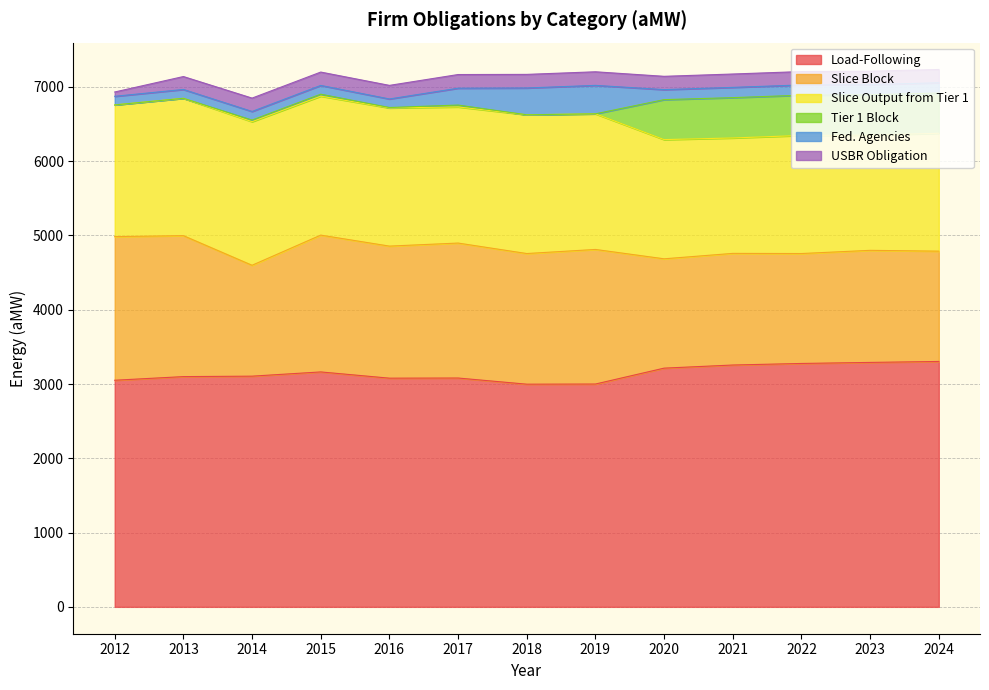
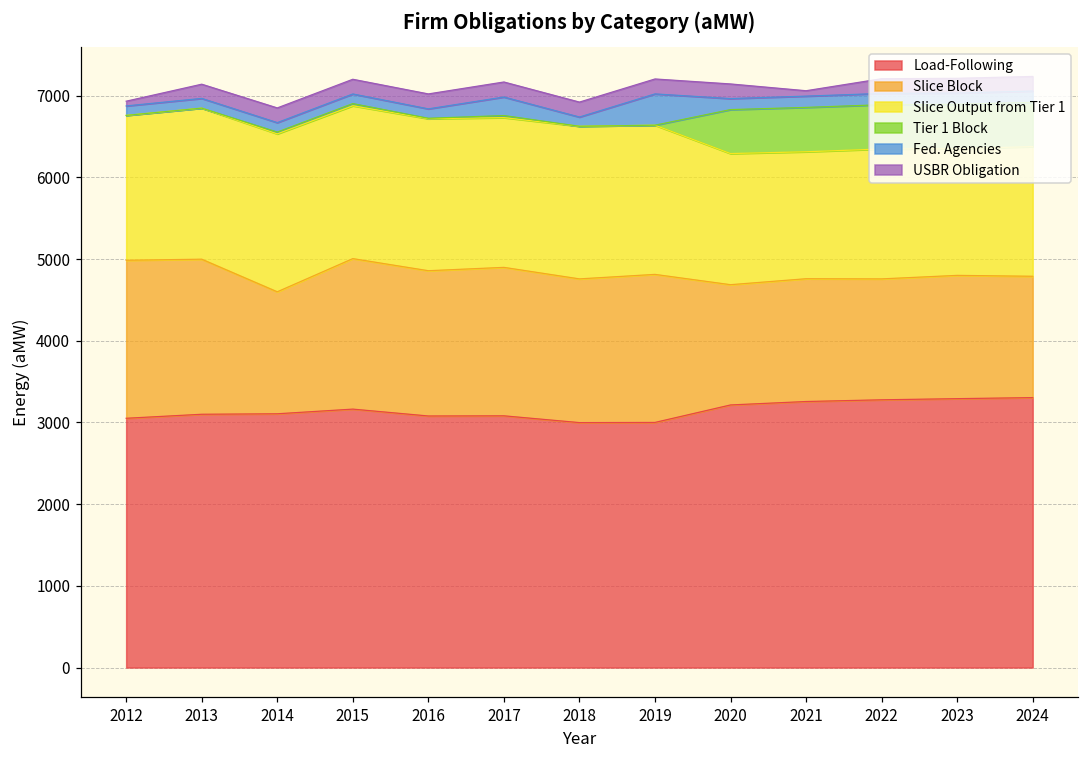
  {
    "Load-Following": {
      "2012": 3100,
      "2013": 3100,
      "2014": 3100,
      "2015": 3200,
      "2016": 3100,
      "2017": 3100,
      "2018": 3000,
      "2019": 3000,
      "2020": 3200,
      "2021": 3300,
      "2022": 3300,
      "2023": 3300,
      "2024": 3300
    },
    "Slice Block": {
      "2012": 1900,
      "2013": 1900,
      "2014": 1500,
      "2015": 1800,
      "2016": 1800,
      "2017": 1800,
      "2018": 1800,
      "2019": 1800,
      "2020": 1500,
      "2021": 1500,
      "2022": 1500,
      "2023": 1500,
      "2024": 1500
    },
    "Slice Output from Tier 1": {
      "2020": 1600,
      "2021": 1600
    },
    "Tier 1 Block": {
      "2020": 500,
      "2021": 500
    },
    "Fed. Agencies": {
      "2012": 100,
      "2013": 100,
      "2014": 100,
      "2015": 100,
      "2016": 100,
      "2017": 200,
-     "2018": 400,
+     "2018": 100,
      "2019": 400,
      "2020": 100,
      "2021": 100
    },
    "USBR Obligation": {
      "2012": 100,
      "2013": 200,
      "2014": 200,
      "2015": 200,
      "2016": 200,
      "2017": 200,
      "2018": 200,
      "2019": 200,
      "2020": 200,
-     "2021": 200
+     "2021": 100
    }
  }
